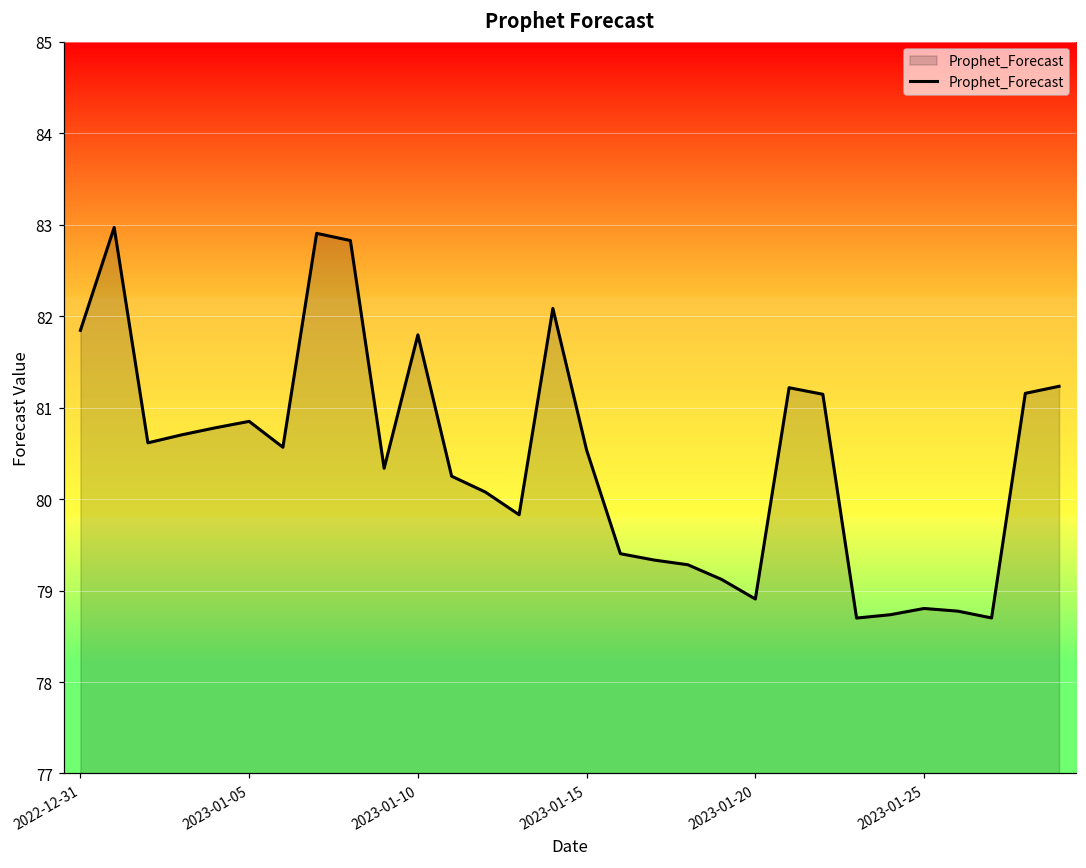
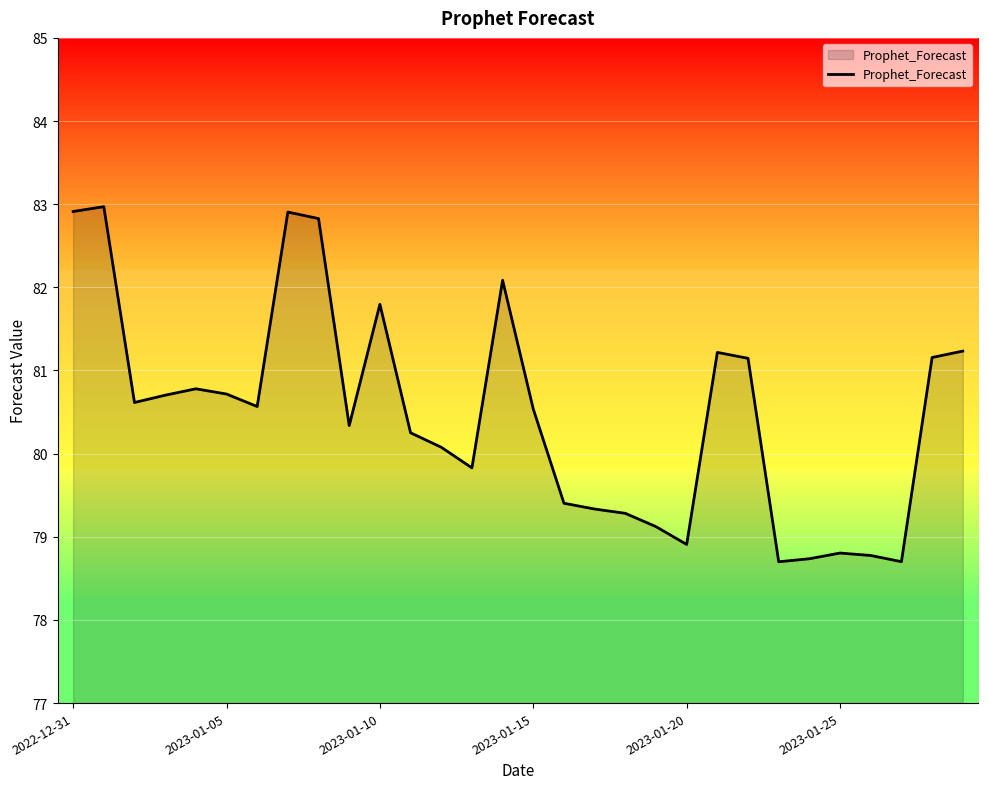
  {
-   "2022-12-31": 81.8,
-   "2023-01-05": 80.8,
+   "2022-12-31": 82.9,
+   "2023-01-05": 80.7,
    "2023-01-10": 81.8,
    "2023-01-15": 80.5,
    "2023-01-20": 78.9,
    "2023-01-25": 78.8
  }
